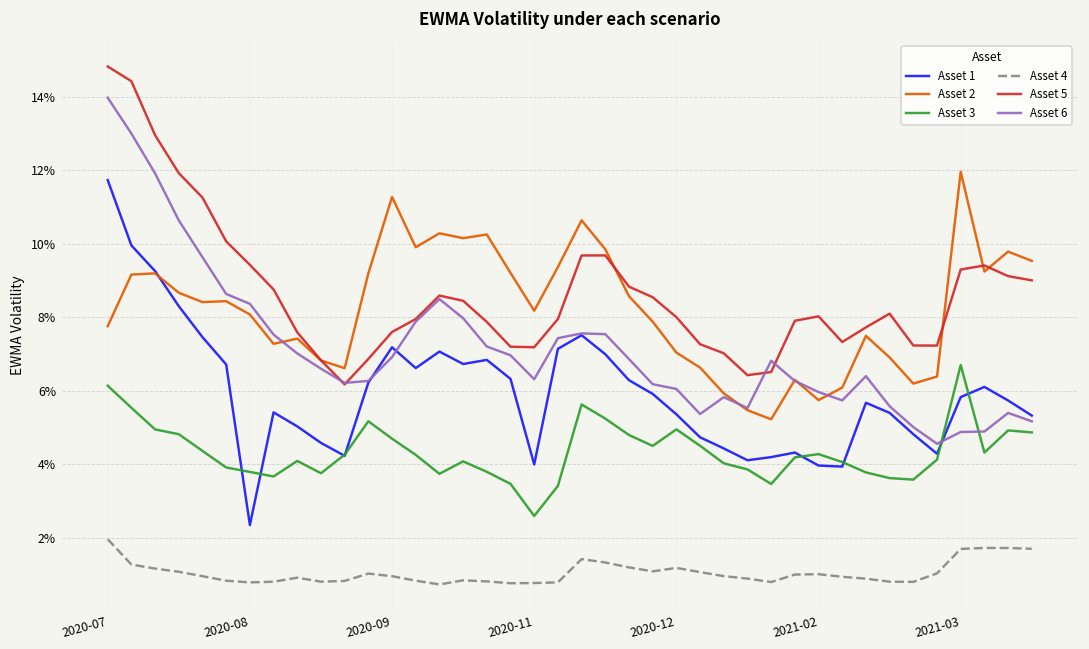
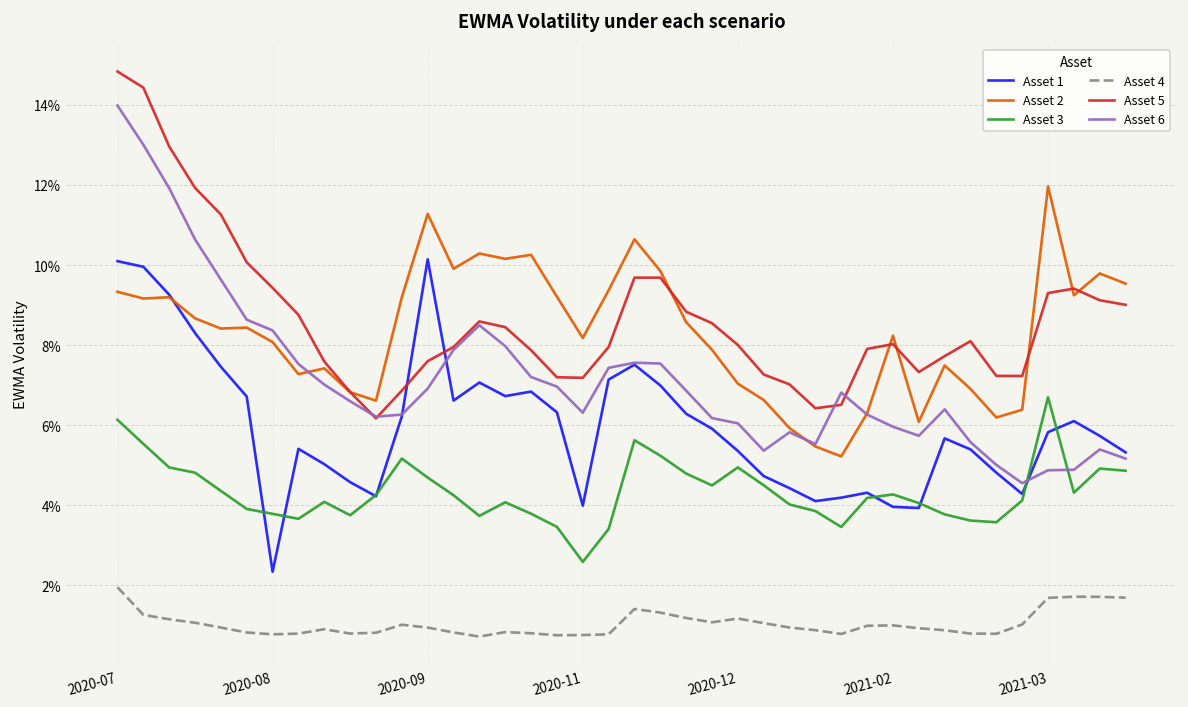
  {
    "Asset 1": {
-     "2020-07": "11.7%",
+     "2020-07": "10.1%",
      "2020-08": "2.3%",
-     "2020-09": "7.2%",
+     "2020-09": "10.1%",
      "2020-11": "4.0%",
      "2020-12": "5.4%",
      "2021-02": "4.0%",
      "2021-03": "5.8%"
    },
    "Asset 2": {
-     "2020-07": "7.8%",
+     "2020-07": "9.3%",
      "2020-08": "8.1%",
      "2020-09": "11.3%",
      "2020-11": "8.2%",
      "2020-12": "7.0%",
-     "2021-02": "5.7%",
+     "2021-02": "8.2%",
      "2021-03": "12.0%"
    },
    "Asset 3": {
      "2020-07": "6.1%",
      "2020-08": "3.8%",
      "2020-09": "4.7%",
      "2020-11": "2.6%",
      "2020-12": "4.9%",
      "2021-02": "4.3%",
      "2021-03": "6.7%"
    },
    "Asset 4": {
      "2020-07": "2.0%",
      "2020-08": "0.8%",
      "2020-09": "0.9%",
      "2020-11": "0.8%",
      "2020-12": "1.2%",
      "2021-02": "1.0%",
      "2021-03": "1.7%"
    },
    "Asset 5": {
      "2020-07": "14.8%",
      "2020-08": "9.4%",
      "2020-09": "7.6%",
      "2020-11": "7.2%",
      "2020-12": "8.0%",
      "2021-02": "8.0%",
      "2021-03": "9.3%"
    },
    "Asset 6": {
      "2020-07": "14.0%",
      "2020-08": "8.4%",
      "2020-09": "6.9%",
      "2020-11": "6.3%",
      "2020-12": "6.0%",
      "2021-02": "6.0%",
      "2021-03": "4.9%"
    }
  }
